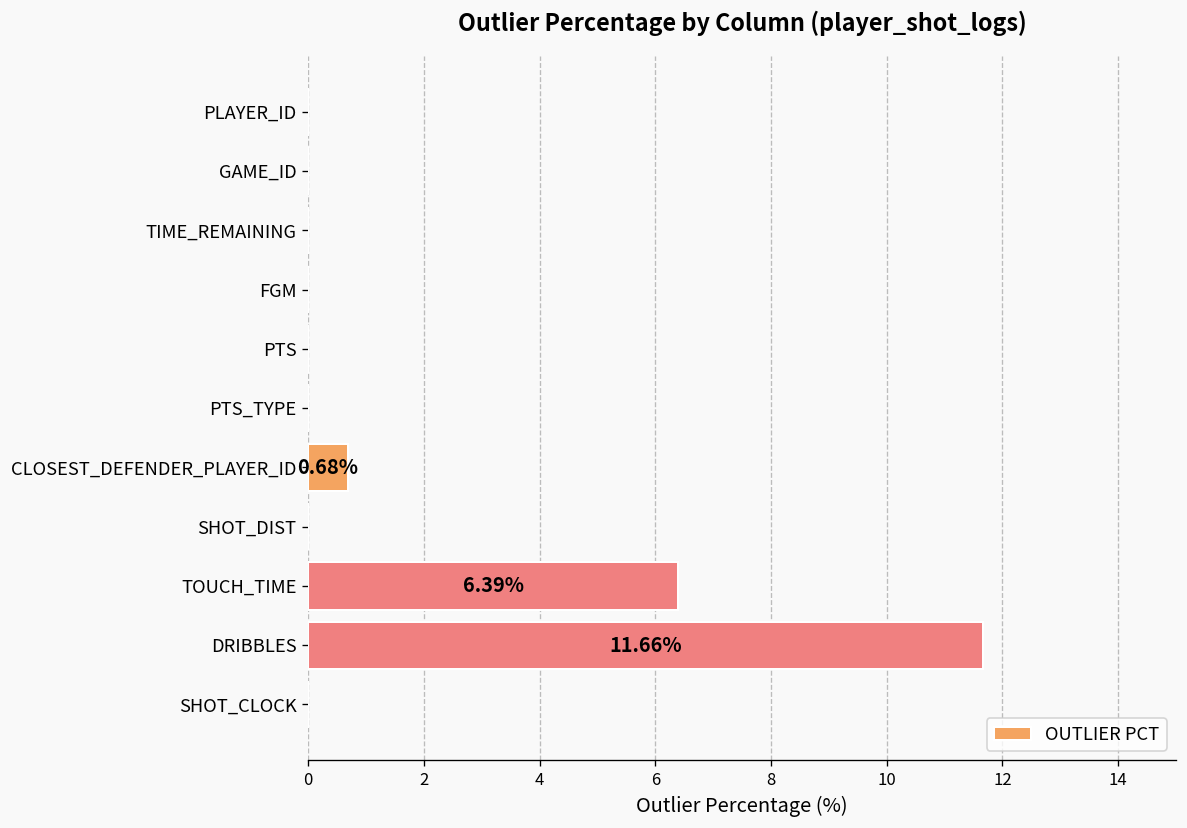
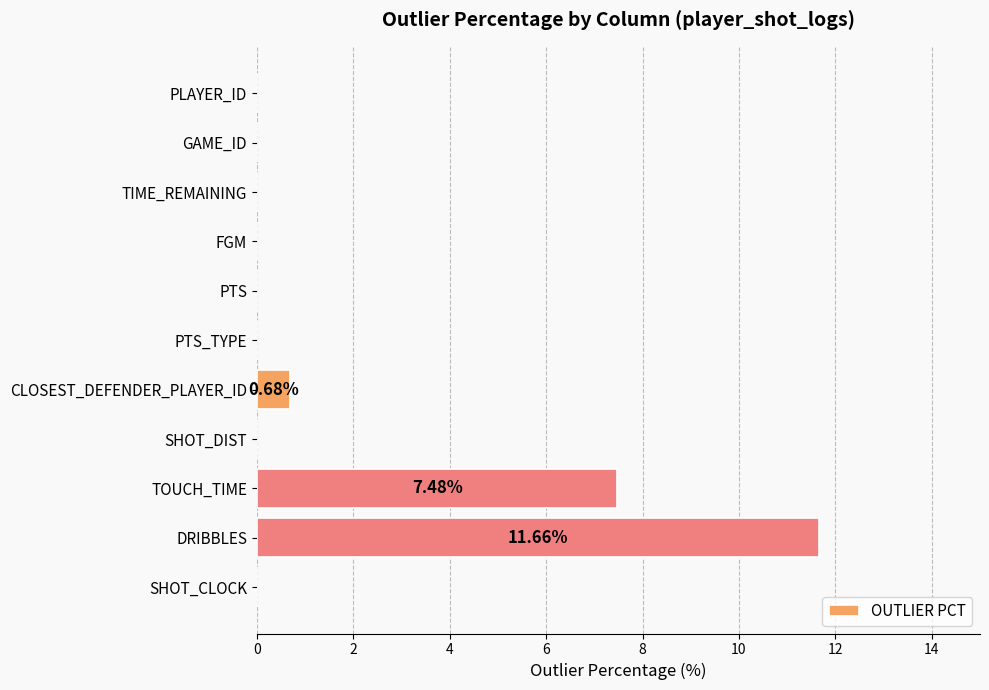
  {
    "CLOSEST_DEFENDER_PLAYER_ID": "0.68%",
-   "TOUCH_TIME": "6.39%",
+   "TOUCH_TIME": "7.48%",
    "DRIBBLES": "11.66%"
  }
